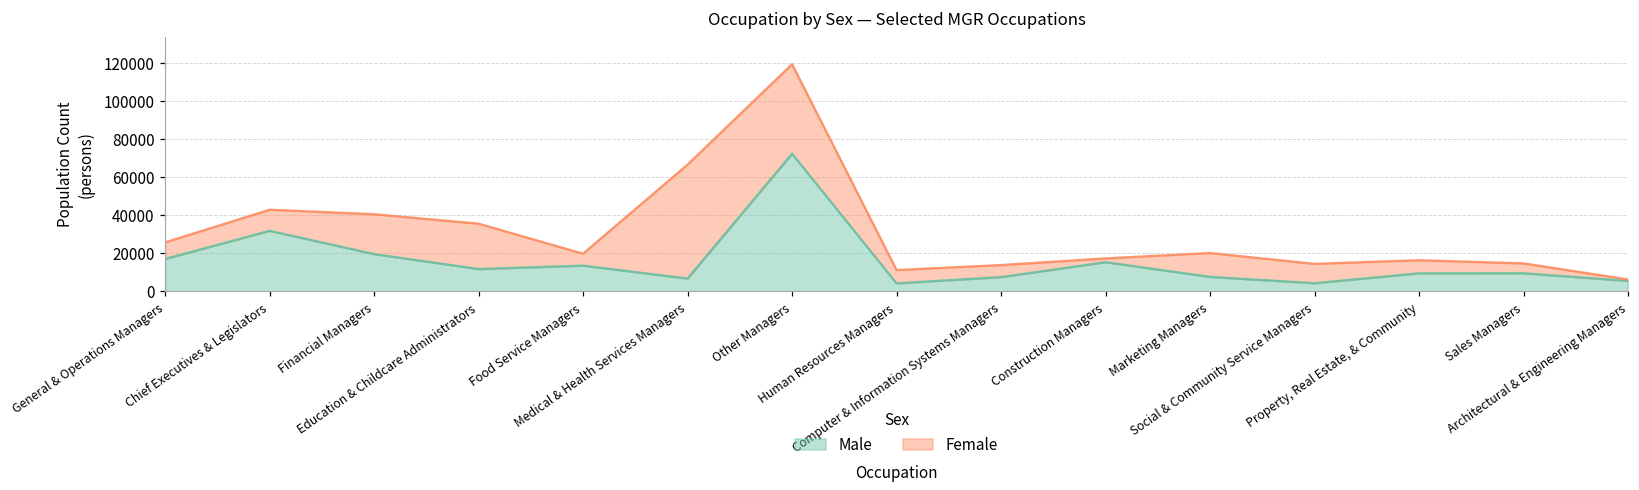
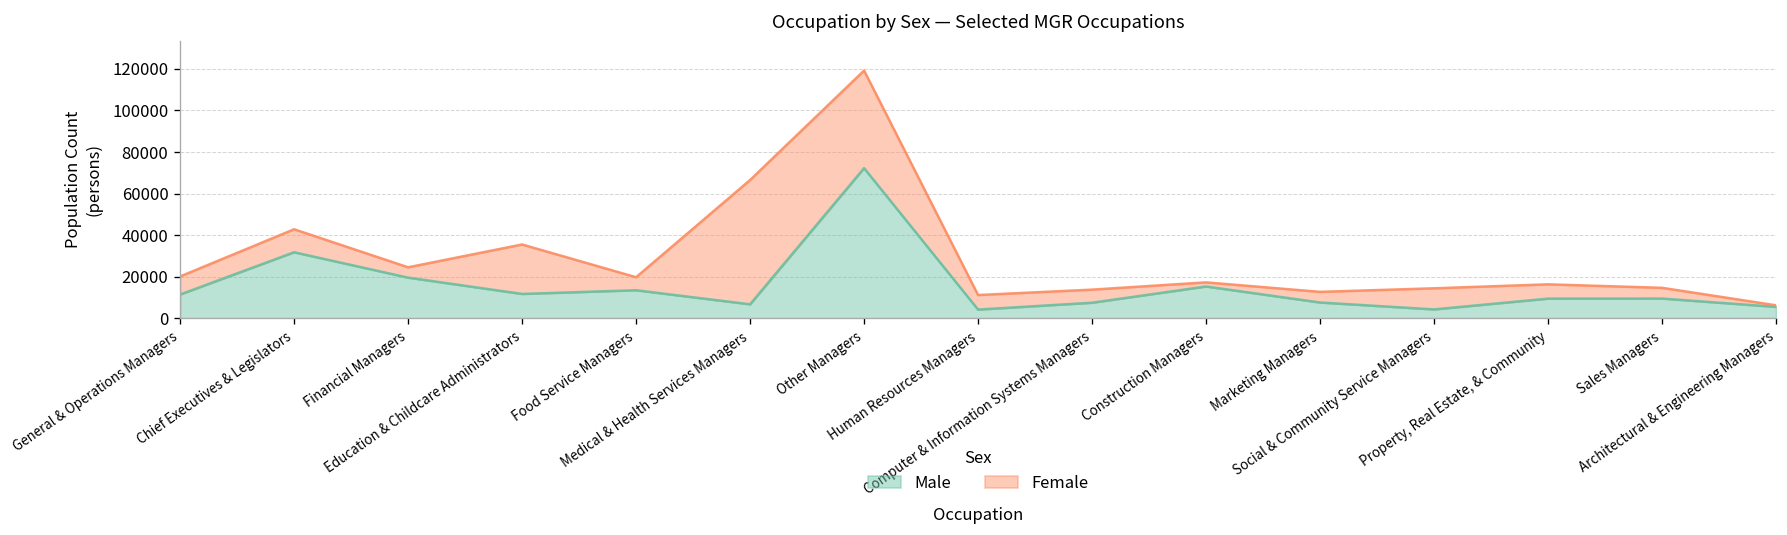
  {
    "Male": {
-     "General & Operations Managers": 17000,
+     "General & Operations Managers": 11000,
      "Chief Executives & Legislators": 32000,
      "Financial Managers": 20000,
      "Education & Childcare Administrators": 12000,
      "Food Service Managers": 13000,
      "Medical & Health Services Managers": 7000,
      "Other Managers": 72000,
      "Human Resources Managers": 4000,
      "Computer & Information Systems Managers": 7000,
      "Construction Managers": 15000,
      "Marketing Managers": 8000,
      "Social & Community Service Managers": 4000,
      "Property, Real Estate, & Community": 9000,
      "Sales Managers": 9000
    },
    "Female": {
      "General & Operations Managers": 9000,
      "Chief Executives & Legislators": 11000,
-     "Financial Managers": 21000,
+     "Financial Managers": 5000,
      "Education & Childcare Administrators": 24000,
      "Food Service Managers": 6000,
      "Medical & Health Services Managers": 60000,
      "Other Managers": 47000,
      "Human Resources Managers": 7000,
      "Computer & Information Systems Managers": 6000,
      "Construction Managers": 2000,
-     "Marketing Managers": 13000,
+     "Marketing Managers": 5000,
      "Social & Community Service Managers": 10000,
      "Property, Real Estate, & Community": 7000,
      "Sales Managers": 5000
    }
  }
